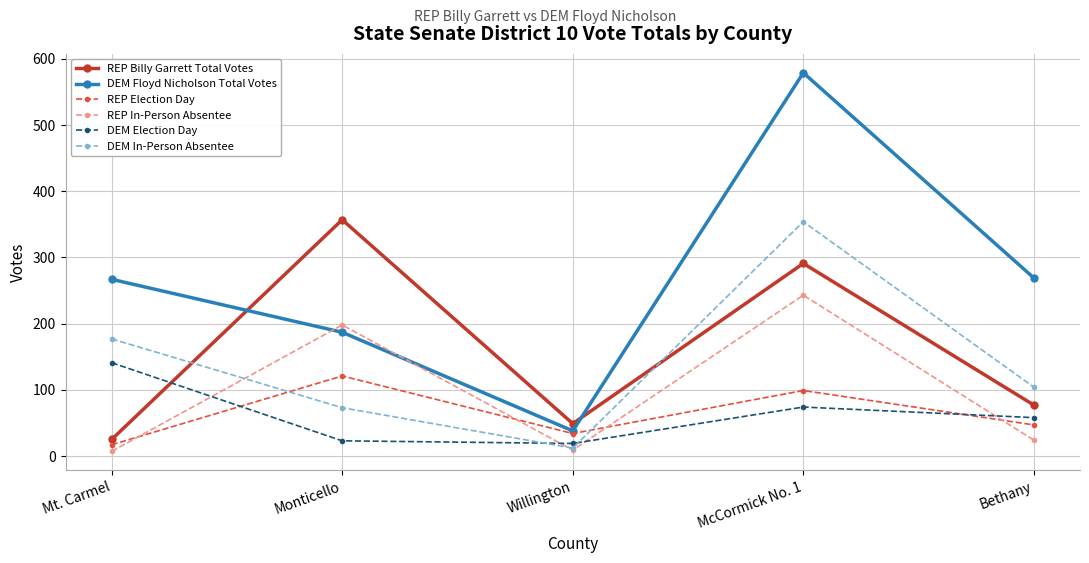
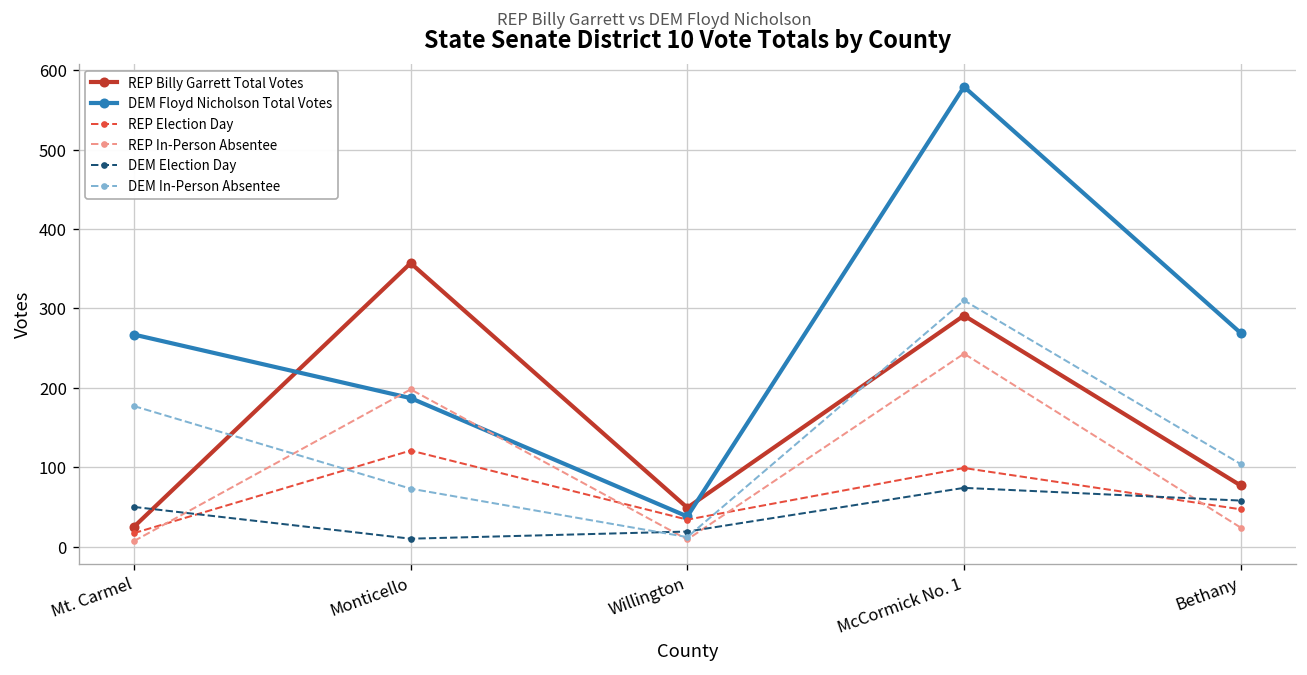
  {
    "DEM Floyd Nicholson Total Votes": {
      "Mt. Carmel": 270,
      "Monticello": 190,
      "Willington": 40,
      "McCormick No. 1": 580,
      "Bethany": 270
    },
    "REP In-Person Absentee": {
      "Mt. Carmel": 10,
      "Monticello": 200,
      "McCormick No. 1": 240,
      "Bethany": 20
    },
    "DEM Election Day": {
-     "Mt. Carmel": 140,
-     "Monticello": 20,
+     "Mt. Carmel": 50,
+     "Monticello": 10,
      "Willington": 20,
      "McCormick No. 1": 70,
      "Bethany": 60
    },
    "DEM In-Person Absentee": {
      "Mt. Carmel": 180,
      "Monticello": 70,
-     "McCormick No. 1": 350,
+     "McCormick No. 1": 310,
      "Bethany": 100
    }
  }
